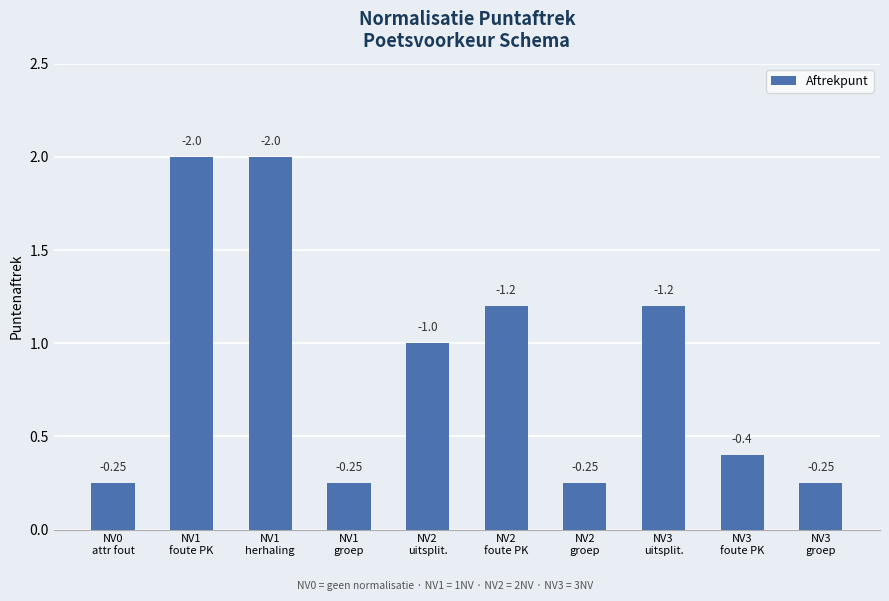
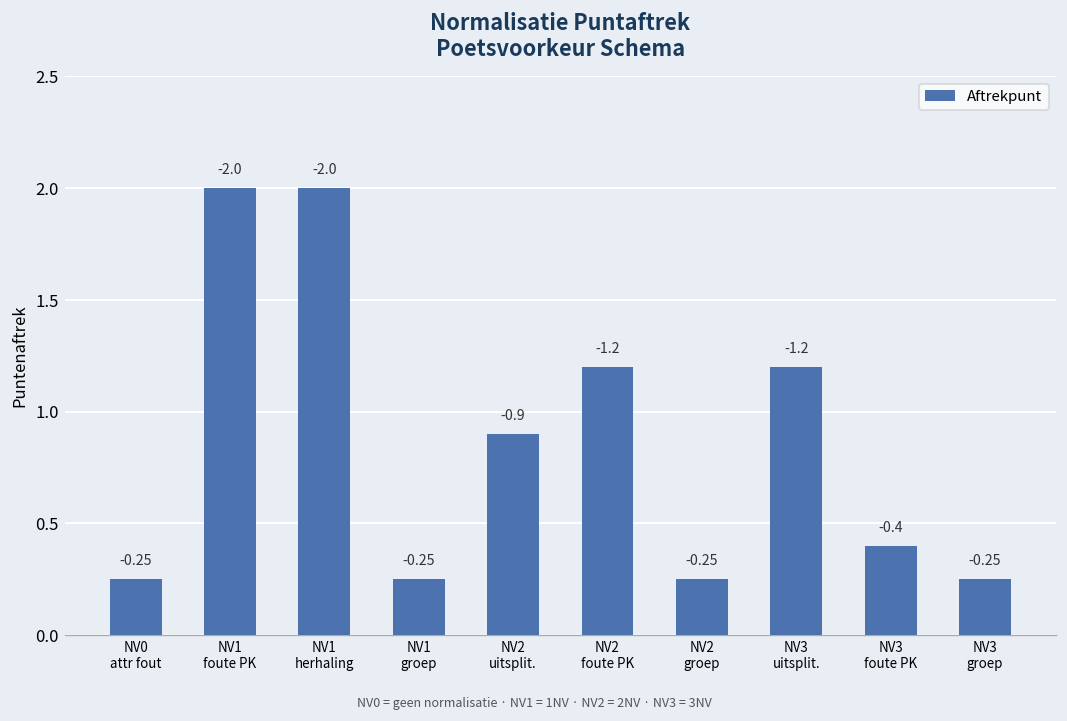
  {
-   "NV2 uitsplit.": -1.0
+   "NV2 uitsplit.": -0.9
  }
